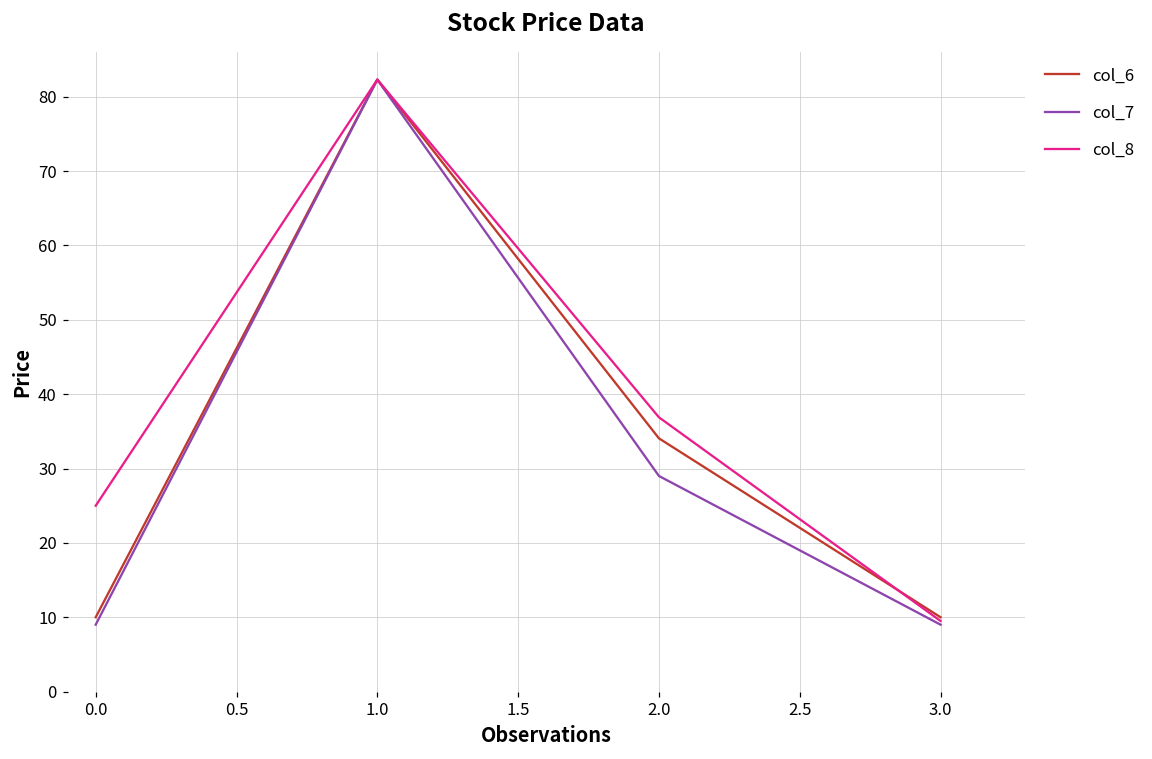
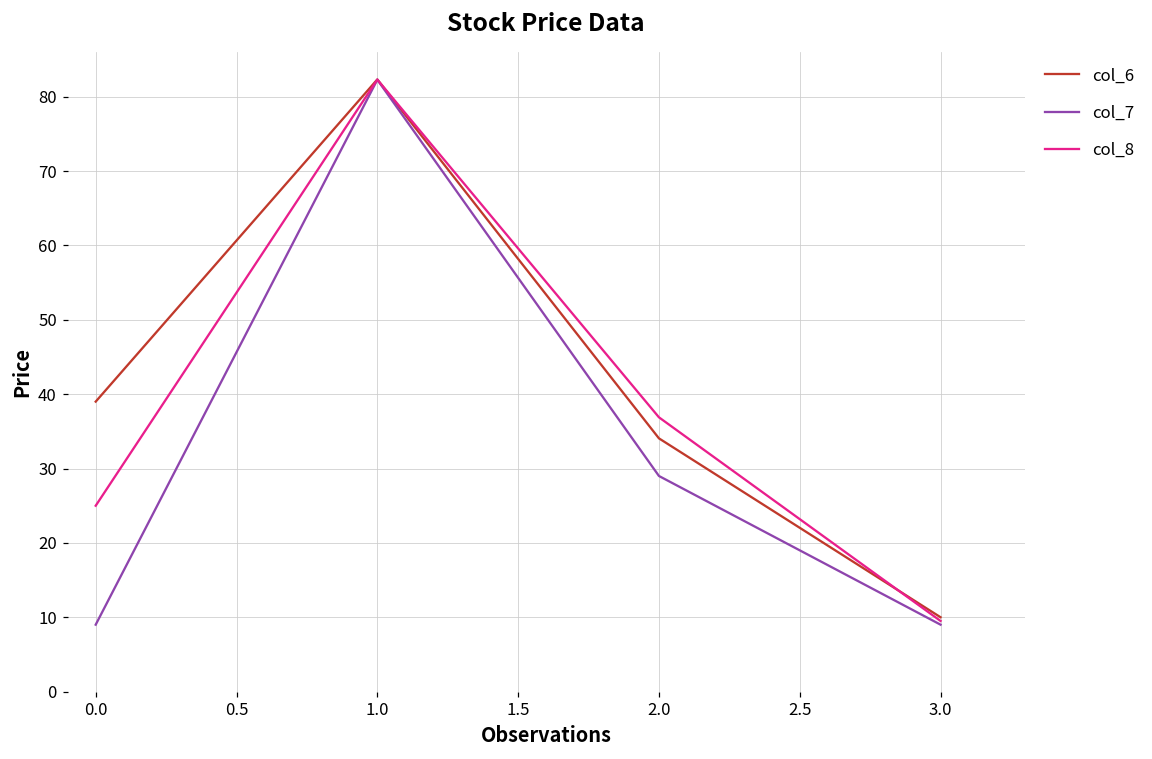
  {
    "col_6": {
-     "0.0": 10,
+     "0.0": 39,
      "2.0": 34,
      "3.0": 10
    },
    "col_7": {
      "0.0": 9,
      "2.0": 29,
      "3.0": 9
    },
    "col_8": {
      "0.0": 25,
      "2.0": 37,
      "3.0": 10
    }
  }
